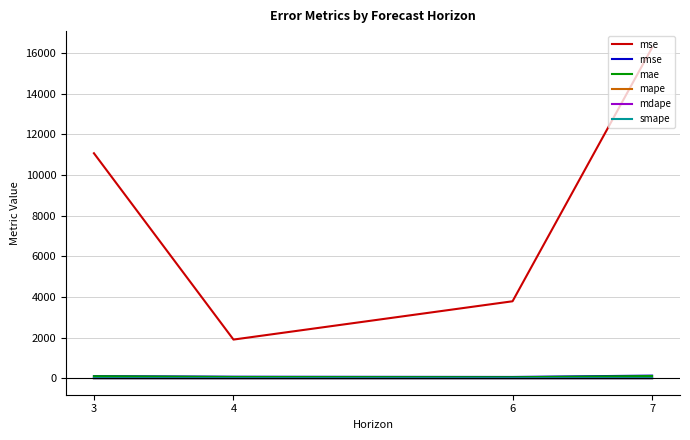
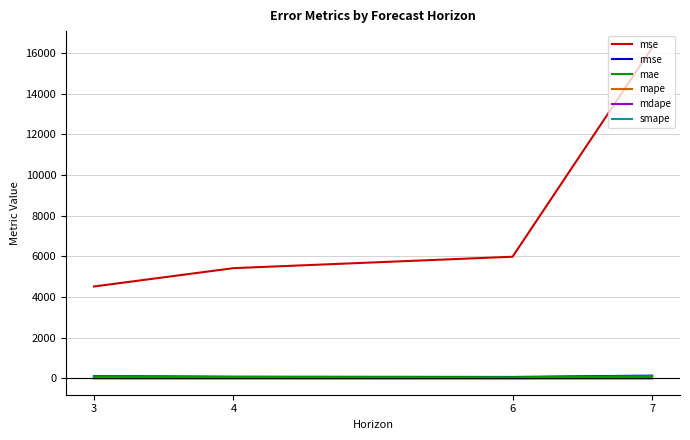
  {
    "mse": {
-     "3": 11100,
-     "4": 1900,
-     "6": 3800
+     "3": 4500,
+     "4": 5400,
+     "6": 6000
    },
    "mae": {
      "7": 100
    }
  }
